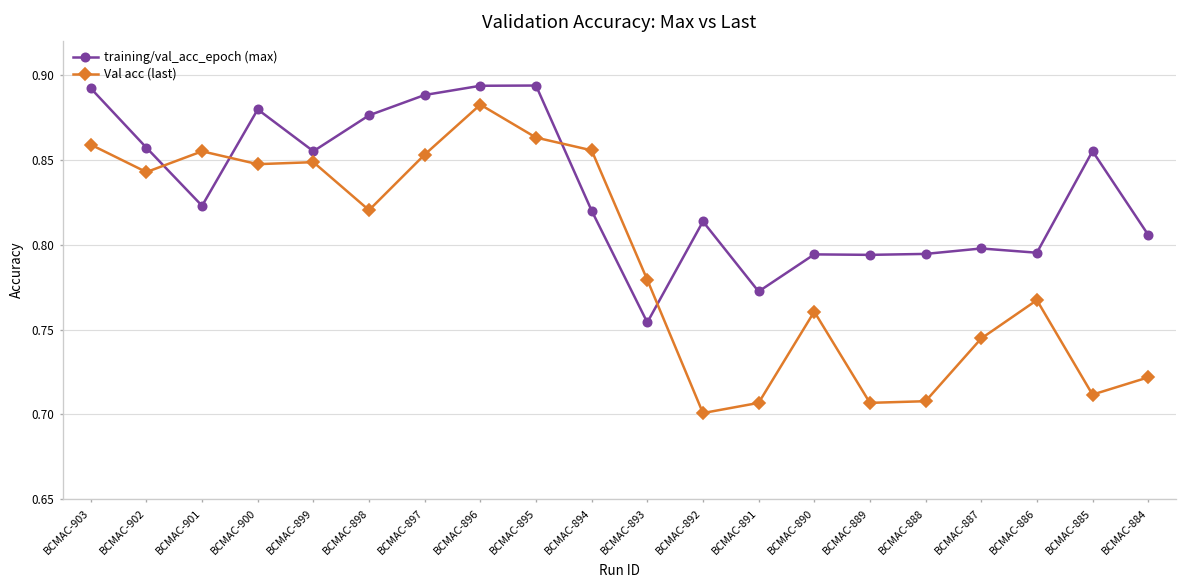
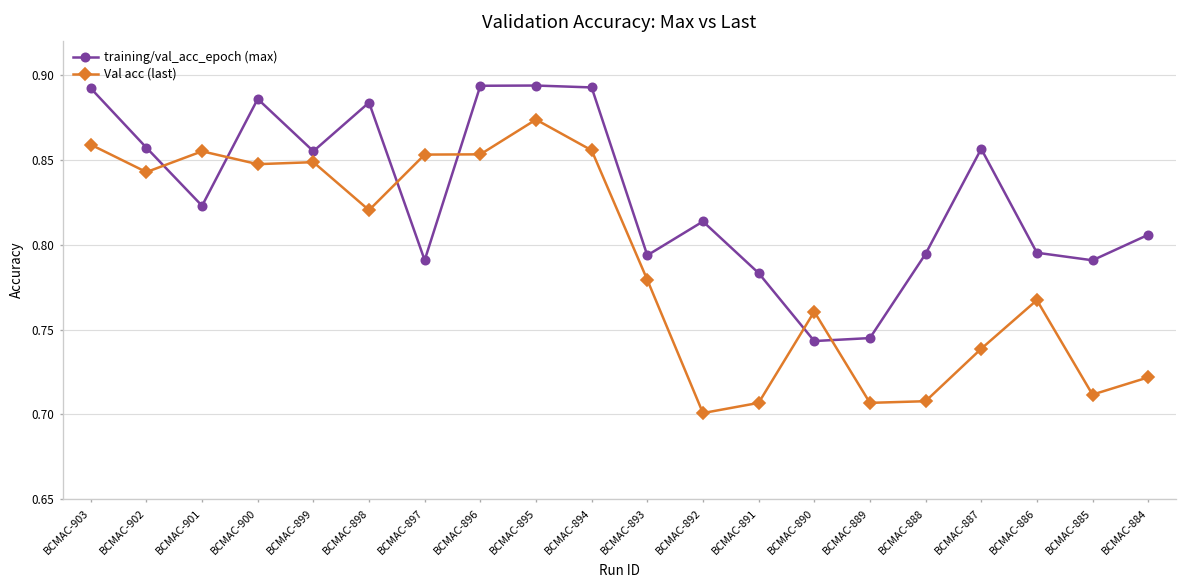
  {
    "training/val_acc_epoch (max)": {
      "BCMAC-903": 0.892,
      "BCMAC-902": 0.857,
      "BCMAC-901": 0.823,
-     "BCMAC-900": 0.880,
+     "BCMAC-900": 0.886,
      "BCMAC-899": 0.855,
-     "BCMAC-898": 0.876,
-     "BCMAC-897": 0.888,
+     "BCMAC-898": 0.884,
+     "BCMAC-897": 0.791,
      "BCMAC-896": 0.894,
      "BCMAC-895": 0.894,
-     "BCMAC-894": 0.820,
-     "BCMAC-893": 0.754,
+     "BCMAC-894": 0.893,
+     "BCMAC-893": 0.794,
      "BCMAC-892": 0.814,
-     "BCMAC-891": 0.772,
-     "BCMAC-890": 0.794,
-     "BCMAC-889": 0.794,
+     "BCMAC-891": 0.783,
+     "BCMAC-890": 0.743,
+     "BCMAC-889": 0.745,
      "BCMAC-888": 0.795,
-     "BCMAC-887": 0.798,
+     "BCMAC-887": 0.856,
      "BCMAC-886": 0.795,
-     "BCMAC-885": 0.855,
+     "BCMAC-885": 0.791,
      "BCMAC-884": 0.806
    },
    "Val acc (last)": {
      "BCMAC-903": 0.859,
      "BCMAC-902": 0.843,
      "BCMAC-901": 0.855,
      "BCMAC-900": 0.847,
      "BCMAC-899": 0.849,
      "BCMAC-898": 0.820,
      "BCMAC-897": 0.853,
-     "BCMAC-896": 0.882,
-     "BCMAC-895": 0.863,
+     "BCMAC-896": 0.853,
+     "BCMAC-895": 0.874,
      "BCMAC-894": 0.856,
      "BCMAC-893": 0.779,
      "BCMAC-892": 0.701,
      "BCMAC-891": 0.707,
      "BCMAC-890": 0.761,
      "BCMAC-889": 0.707,
      "BCMAC-888": 0.708,
-     "BCMAC-887": 0.745,
+     "BCMAC-887": 0.739,
      "BCMAC-886": 0.767,
      "BCMAC-885": 0.712,
      "BCMAC-884": 0.722
    }
  }
